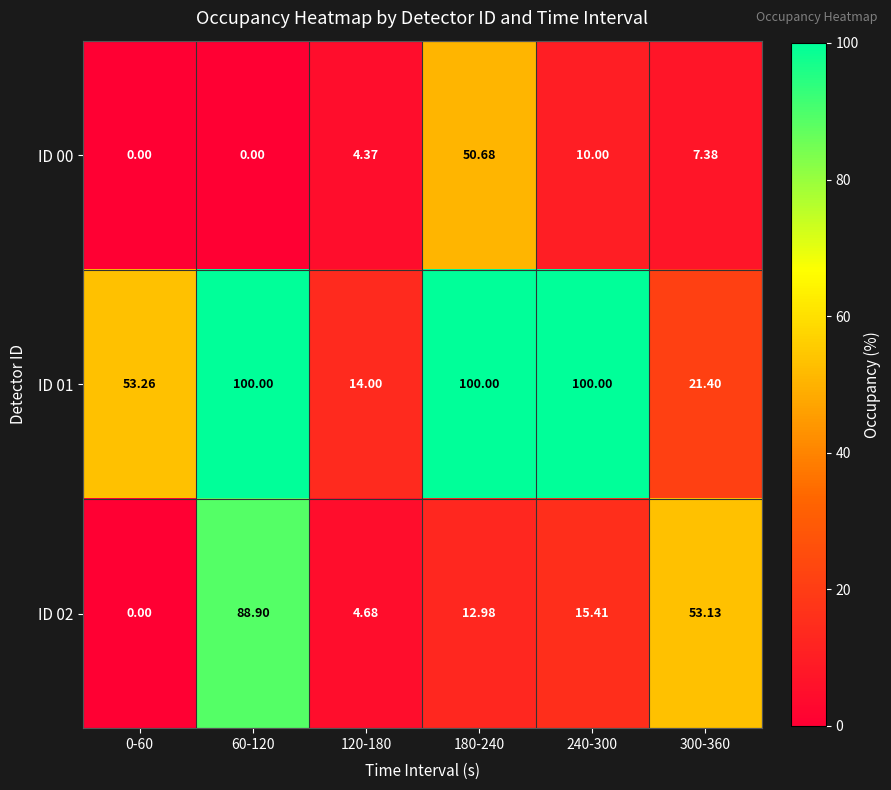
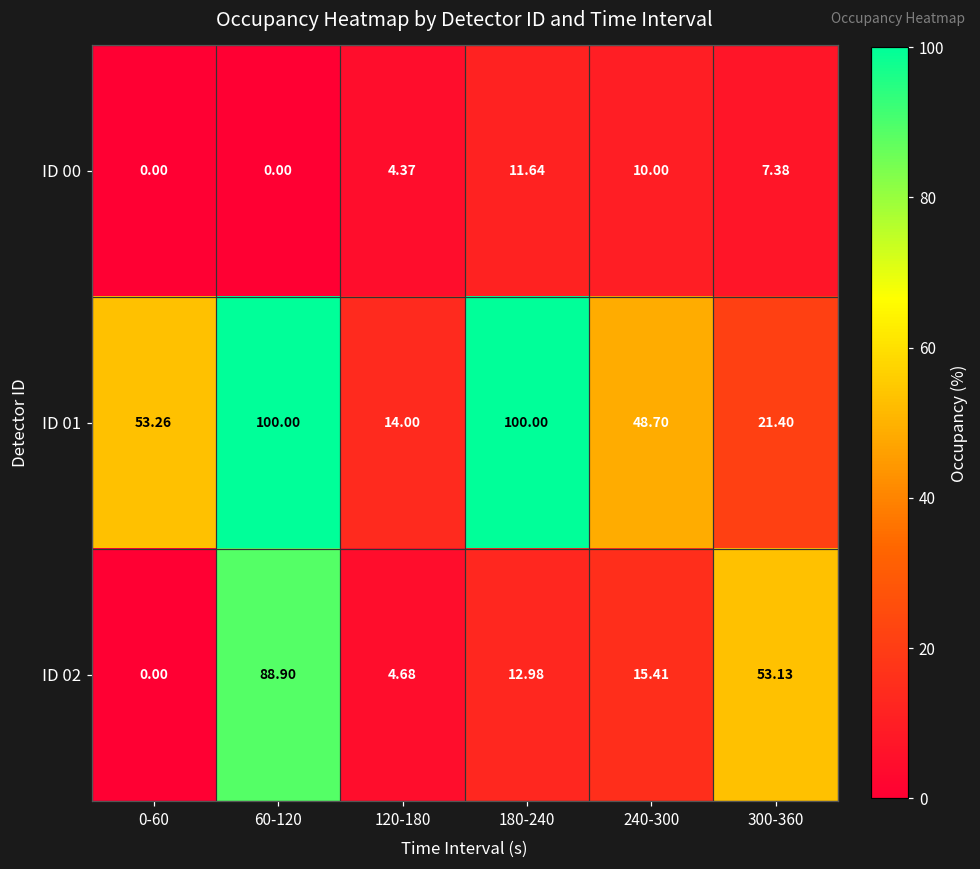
  {
    "ID 00": {
      "0-60": 0.00,
      "60-120": 0.00,
      "120-180": 4.37,
-     "180-240": 50.68,
+     "180-240": 11.64,
      "240-300": 10.00,
      "300-360": 7.38
    },
    "ID 01": {
      "0-60": 53.26,
      "60-120": 100.00,
      "120-180": 14.00,
      "180-240": 100.00,
-     "240-300": 100.00,
+     "240-300": 48.70,
      "300-360": 21.40
    },
    "ID 02": {
      "0-60": 0.00,
      "60-120": 88.90,
      "120-180": 4.68,
      "180-240": 12.98,
      "240-300": 15.41,
      "300-360": 53.13
    }
  }
